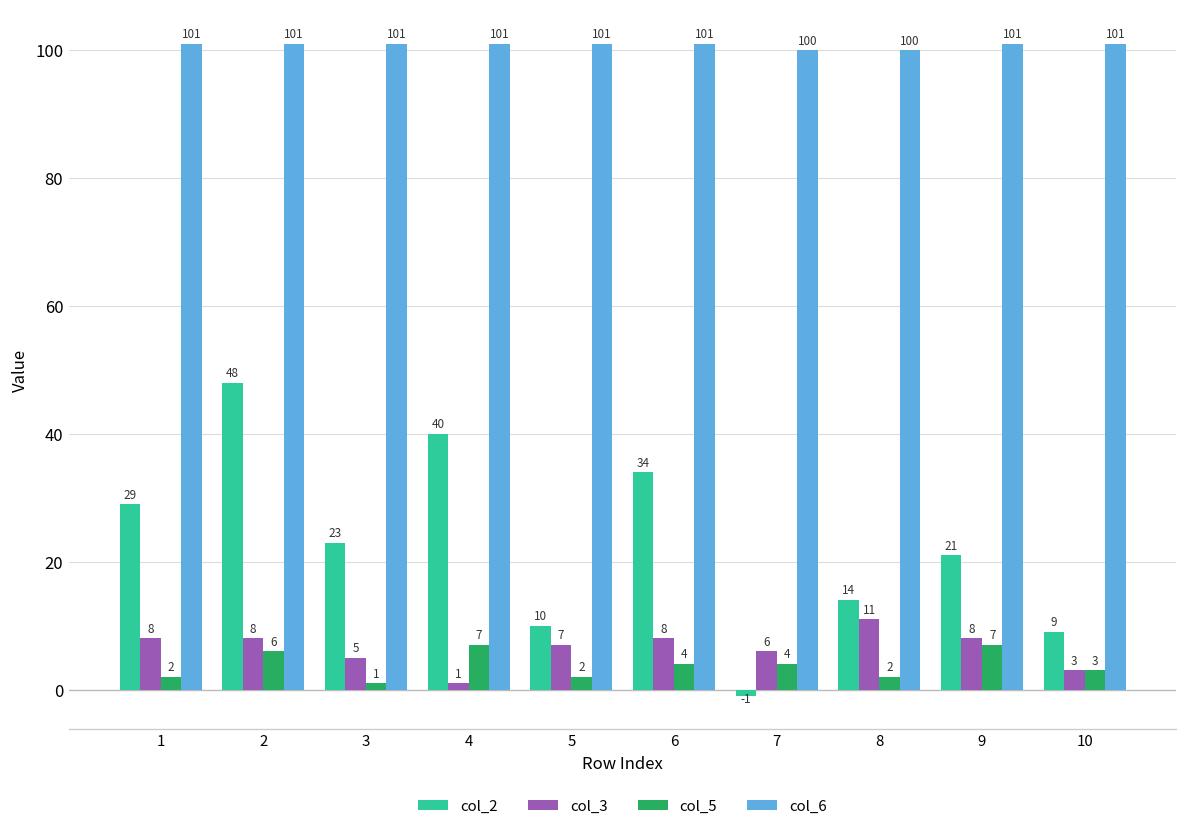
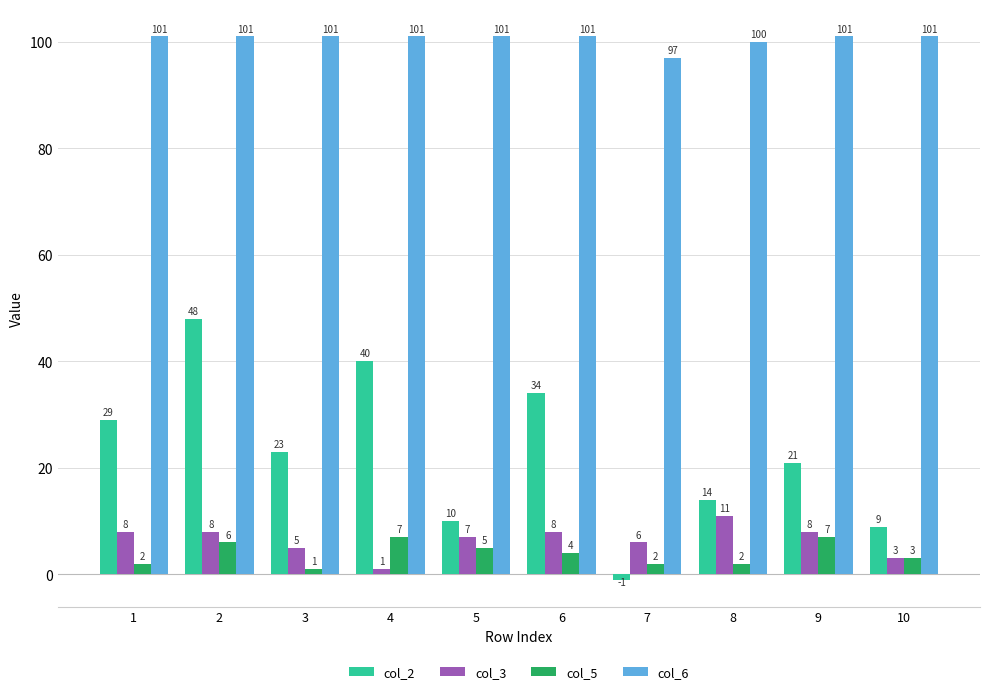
  {
    "col_2": {
      "1": 29,
      "2": 48,
      "3": 23,
      "4": 40,
      "5": 10,
      "6": 34,
      "7": -1,
      "8": 14,
      "9": 21,
      "10": 9
    },
    "col_3": {
      "1": 8,
      "2": 8,
      "3": 5,
      "4": 1,
      "5": 7,
      "6": 8,
      "7": 6,
      "8": 11,
      "9": 8,
      "10": 3
    },
    "col_5": {
      "1": 2,
      "2": 6,
      "3": 1,
      "4": 7,
-     "5": 2,
+     "5": 5,
      "6": 4,
-     "7": 4,
+     "7": 2,
      "8": 2,
      "9": 7,
      "10": 3
    },
    "col_6": {
      "1": 101,
      "2": 101,
      "3": 101,
      "4": 101,
      "5": 101,
      "6": 101,
-     "7": 100,
+     "7": 97,
      "8": 100,
      "9": 101,
      "10": 101
    }
  }
